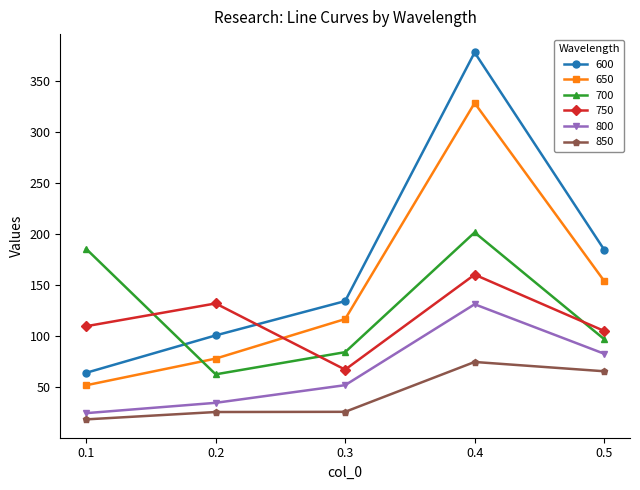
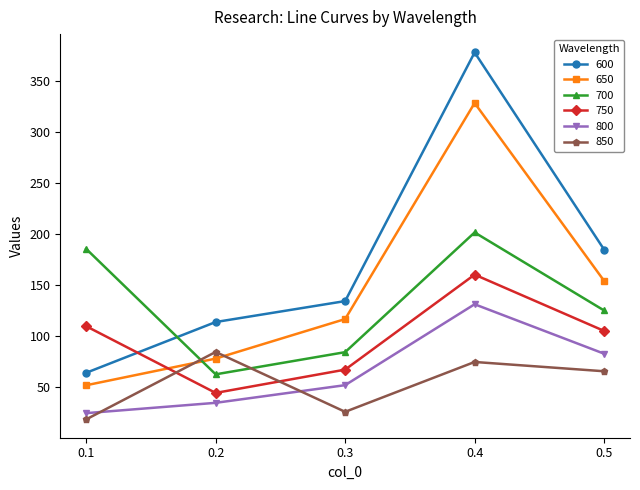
  {
    "600": {
      "0.1": 64,
-     "0.2": 101,
+     "0.2": 114,
      "0.3": 134,
      "0.4": 378,
      "0.5": 185
    },
    "650": {
      "0.1": 52,
      "0.2": 78,
      "0.3": 117,
      "0.4": 328,
      "0.5": 154
    },
    "700": {
      "0.1": 185,
      "0.2": 63,
      "0.3": 84,
      "0.4": 202,
-     "0.5": 97
+     "0.5": 125
    },
    "750": {
      "0.1": 110,
-     "0.2": 132,
+     "0.2": 44,
      "0.3": 67,
      "0.4": 160,
      "0.5": 105
    },
    "800": {
      "0.1": 25,
      "0.2": 35,
      "0.3": 52,
      "0.4": 131,
      "0.5": 83
    },
    "850": {
      "0.1": 19,
-     "0.2": 26,
+     "0.2": 85,
      "0.3": 26,
      "0.4": 75,
      "0.5": 66
    }
  }
